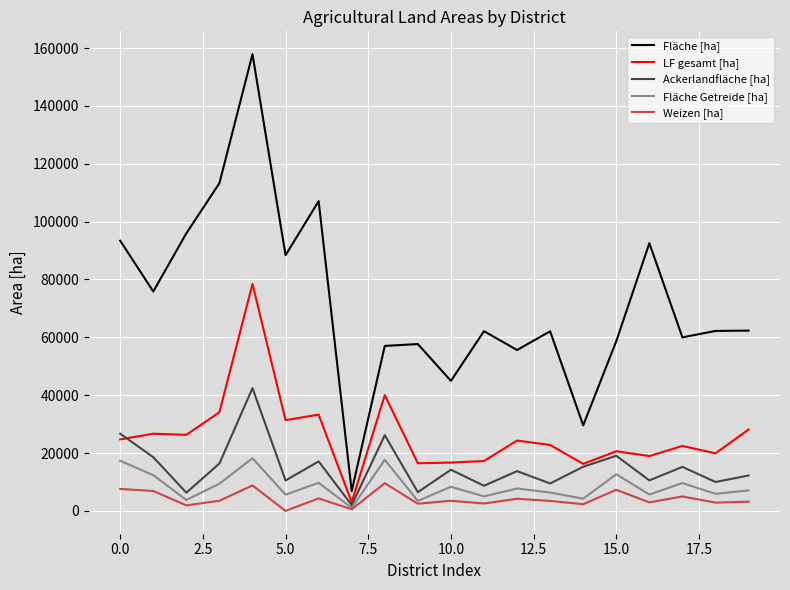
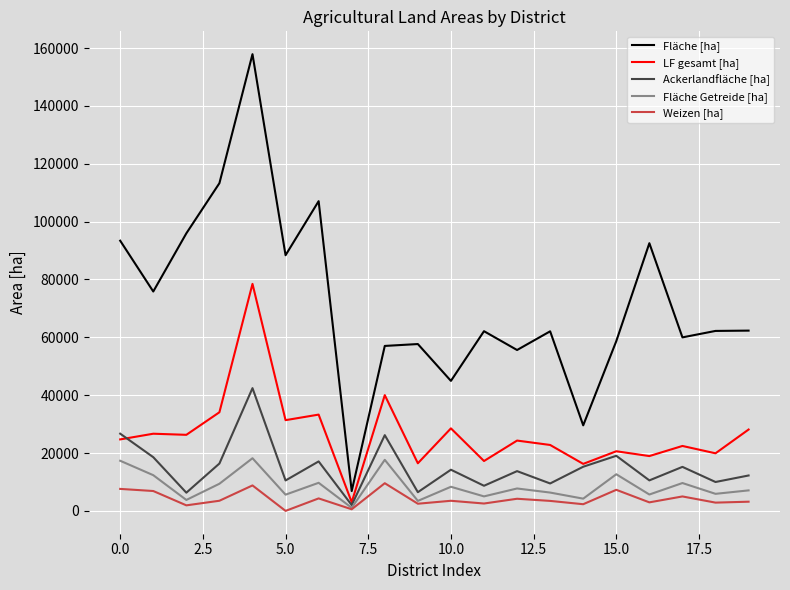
  {
    "Fläche [ha]": {
      "0.0": 93000,
      "5.0": 88000,
      "10.0": 45000,
      "15.0": 59000
    },
    "LF gesamt [ha]": {
      "0.0": 25000,
      "5.0": 31000,
-     "10.0": 17000,
+     "10.0": 29000,
      "15.0": 21000
    },
    "Ackerlandfläche [ha]": {
      "0.0": 27000,
      "5.0": 11000,
      "10.0": 14000,
      "15.0": 19000
    },
    "Fläche Getreide [ha]": {
      "0.0": 17000,
      "5.0": 6000,
      "10.0": 8000,
      "15.0": 13000
    },
    "Weizen [ha]": {
      "0.0": 8000,
      "5.0": 0,
      "10.0": 3000,
      "15.0": 7000
    }
  }
